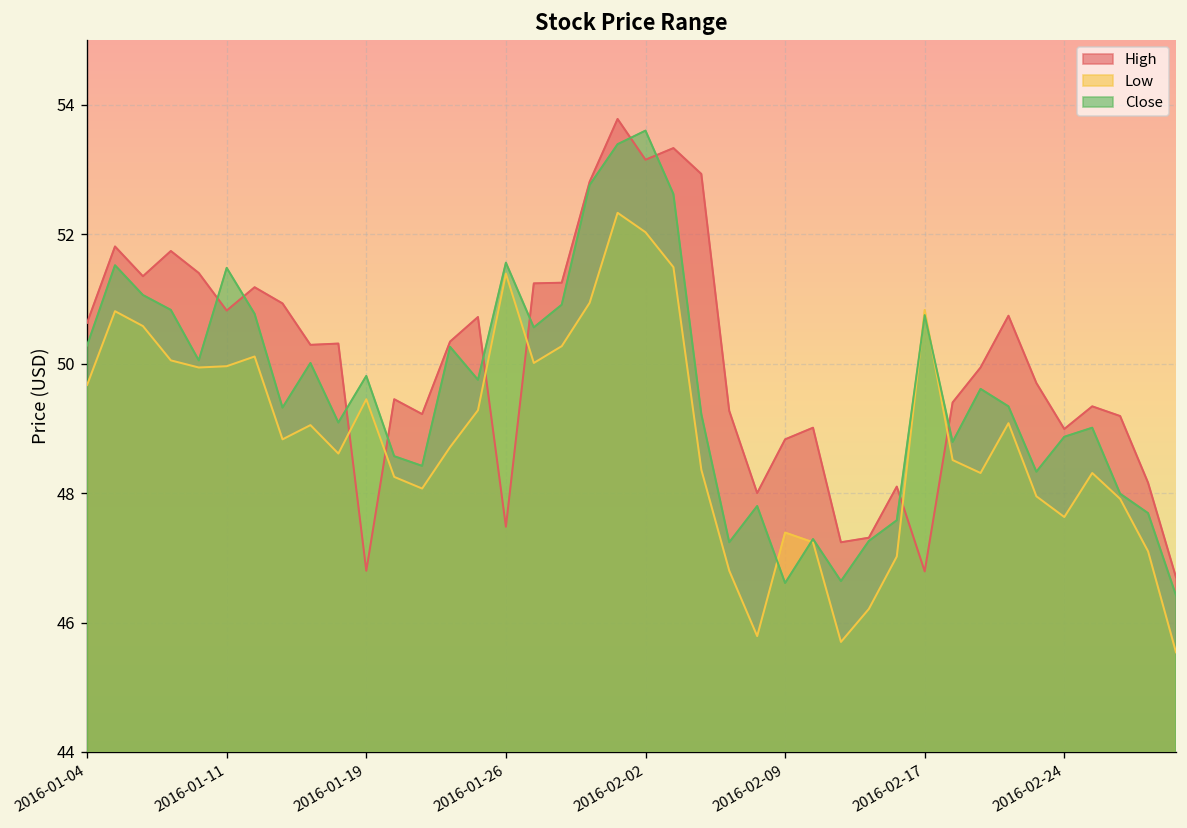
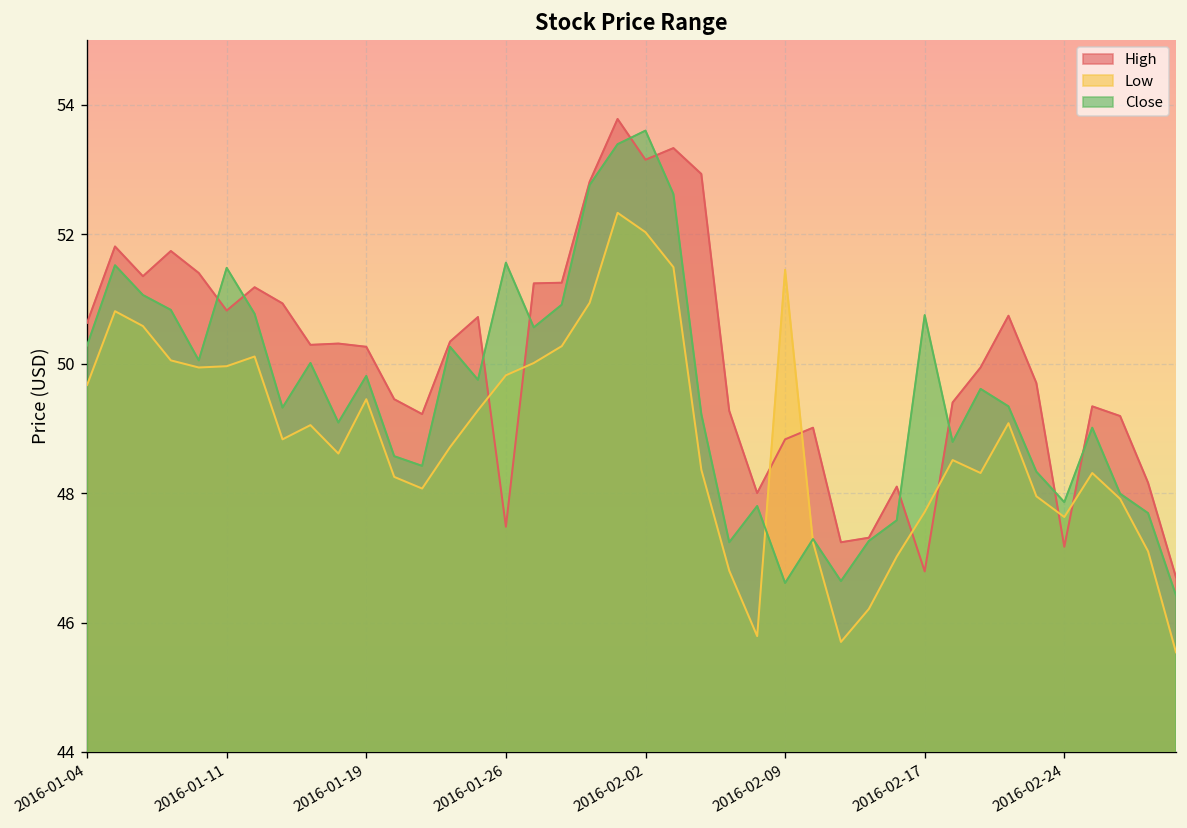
  {
    "High": {
      "2016-01-04": 50.6,
      "2016-01-11": 50.8,
-     "2016-01-19": 46.8,
+     "2016-01-19": 50.3,
      "2016-01-26": 47.5,
      "2016-02-02": 53.2,
      "2016-02-09": 48.8,
      "2016-02-17": 46.8,
-     "2016-02-24": 49.0
+     "2016-02-24": 47.2
    },
    "Low": {
      "2016-01-04": 49.7,
      "2016-01-11": 50.0,
      "2016-01-19": 49.5,
-     "2016-01-26": 51.4,
+     "2016-01-26": 49.8,
      "2016-02-02": 52.0,
-     "2016-02-09": 47.4,
-     "2016-02-17": 50.8,
+     "2016-02-09": 51.5,
+     "2016-02-17": 47.7,
      "2016-02-24": 47.6
    },
    "Close": {
      "2016-01-04": 50.3,
      "2016-01-11": 51.5,
      "2016-01-19": 49.8,
      "2016-01-26": 51.6,
      "2016-02-02": 53.6,
      "2016-02-09": 46.6,
      "2016-02-17": 50.8,
-     "2016-02-24": 48.9
+     "2016-02-24": 47.9
    }
  }
